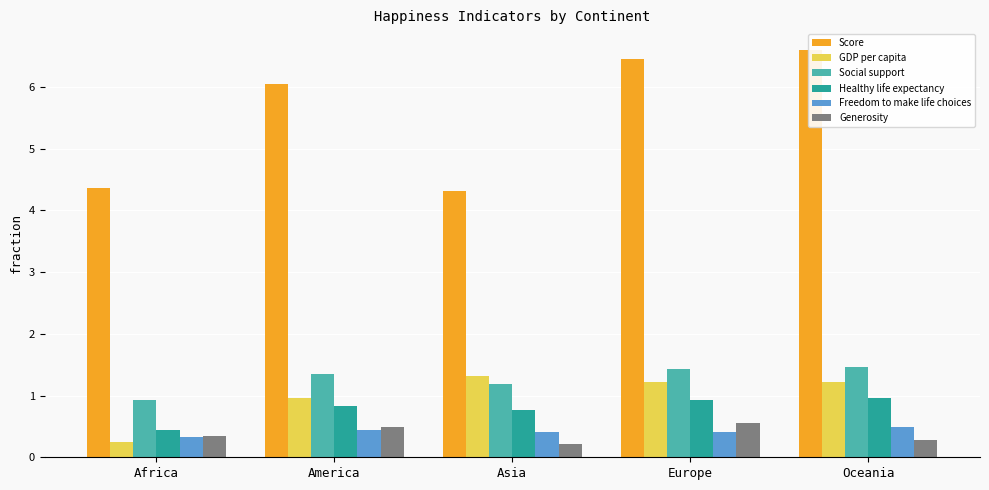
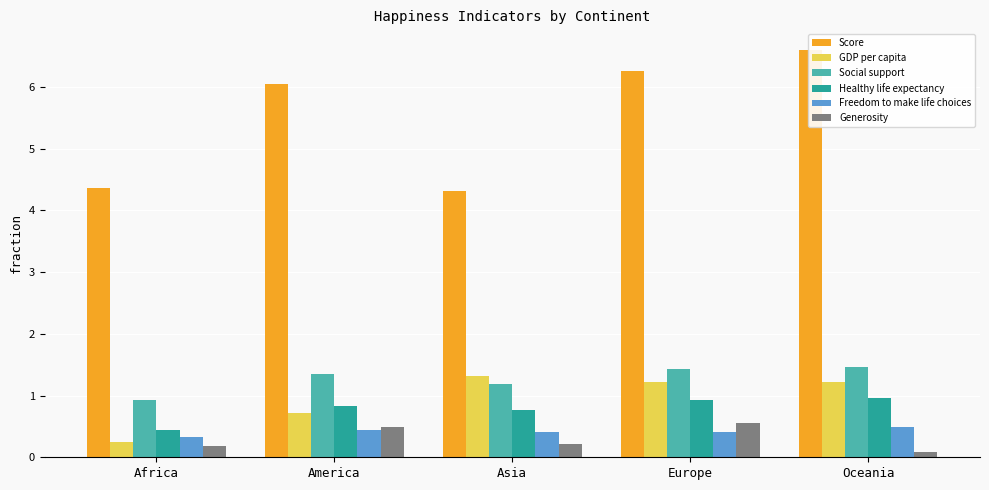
  {
    "Score": {
      "Africa": 4.4,
      "America": 6.1,
      "Asia": 4.3,
-     "Europe": 6.4
+     "Europe": 6.3
    },
    "GDP per capita": {
      "Africa": 0.2,
-     "America": 1.0,
+     "America": 0.7,
      "Asia": 1.3,
      "Europe": 1.2,
      "Oceania": 1.2
    },
    "Generosity": {
-     "Africa": 0.3,
+     "Africa": 0.2,
      "America": 0.5,
      "Asia": 0.2,
      "Europe": 0.6,
-     "Oceania": 0.3
+     "Oceania": 0.1
    }
  }
